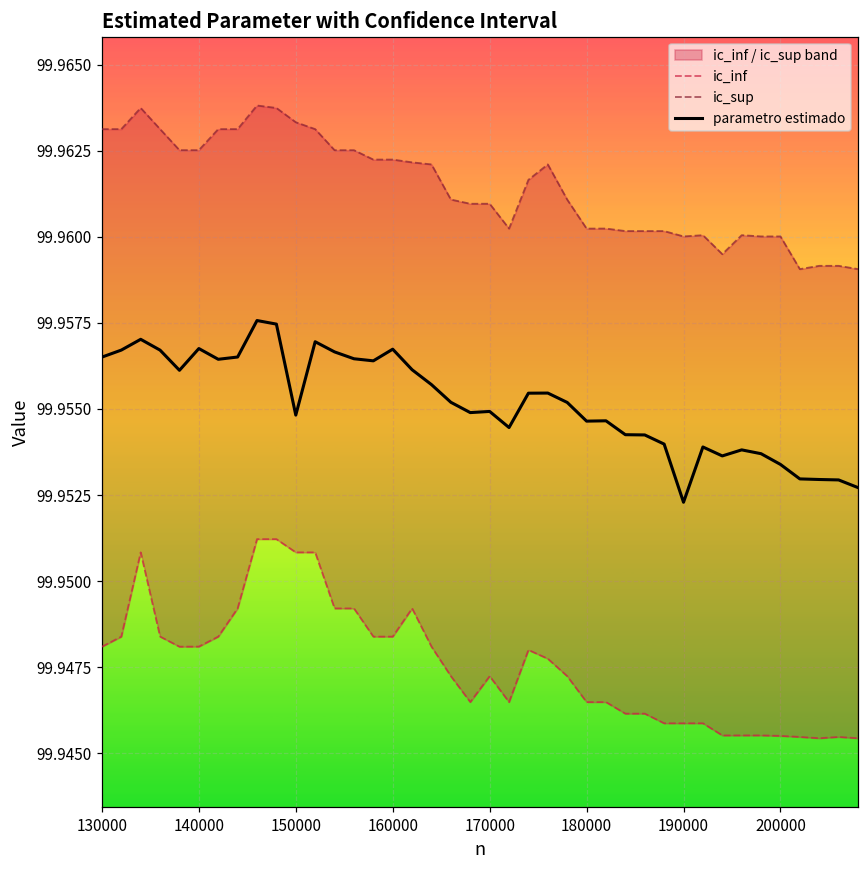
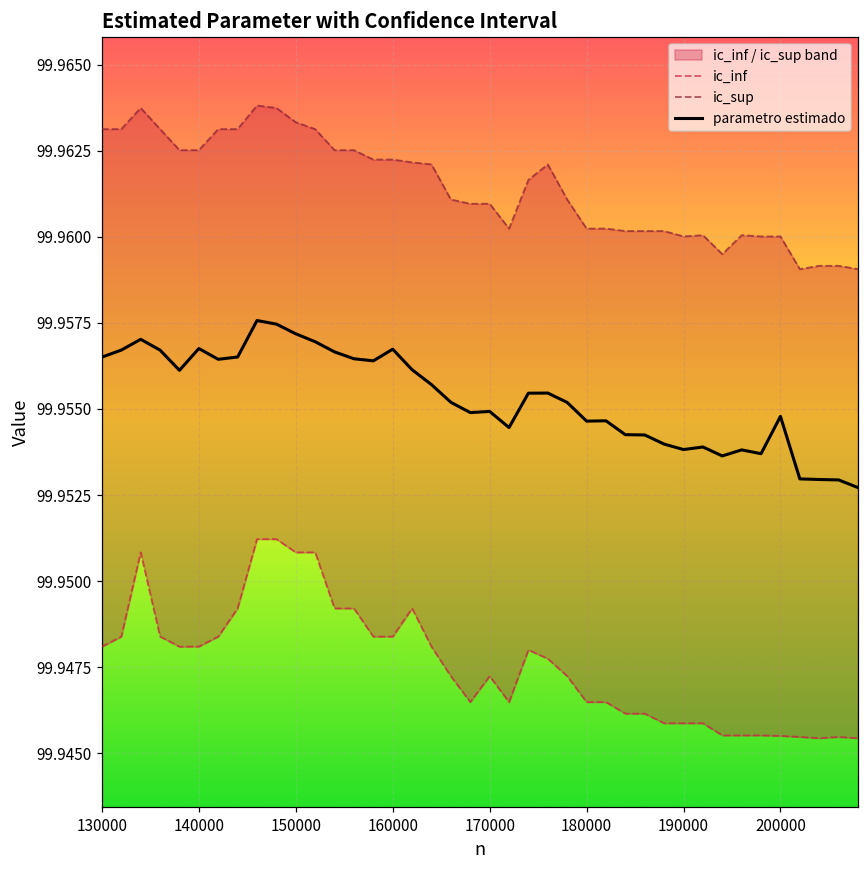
  {
    "parametro estimado": {
      "130000": 99.9565,
      "140000": 99.9568,
-     "150000": 99.9548,
+     "150000": 99.9572,
      "160000": 99.9567,
      "170000": 99.9549,
      "180000": 99.9546,
-     "190000": 99.9523,
-     "200000": 99.9534
+     "190000": 99.9538,
+     "200000": 99.9548
    }
  }
